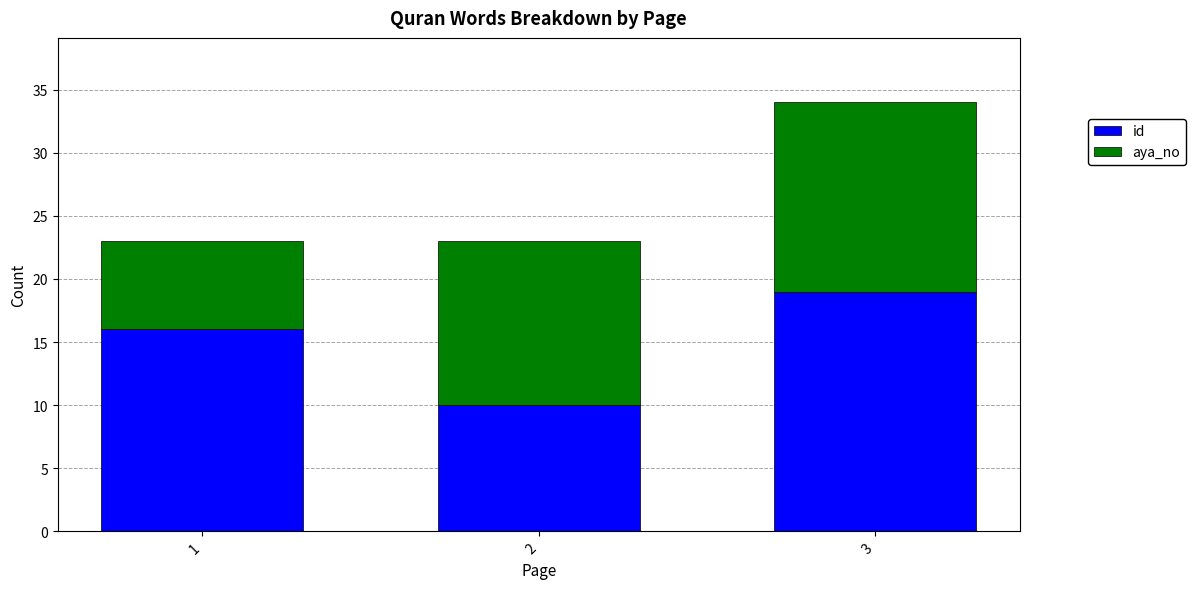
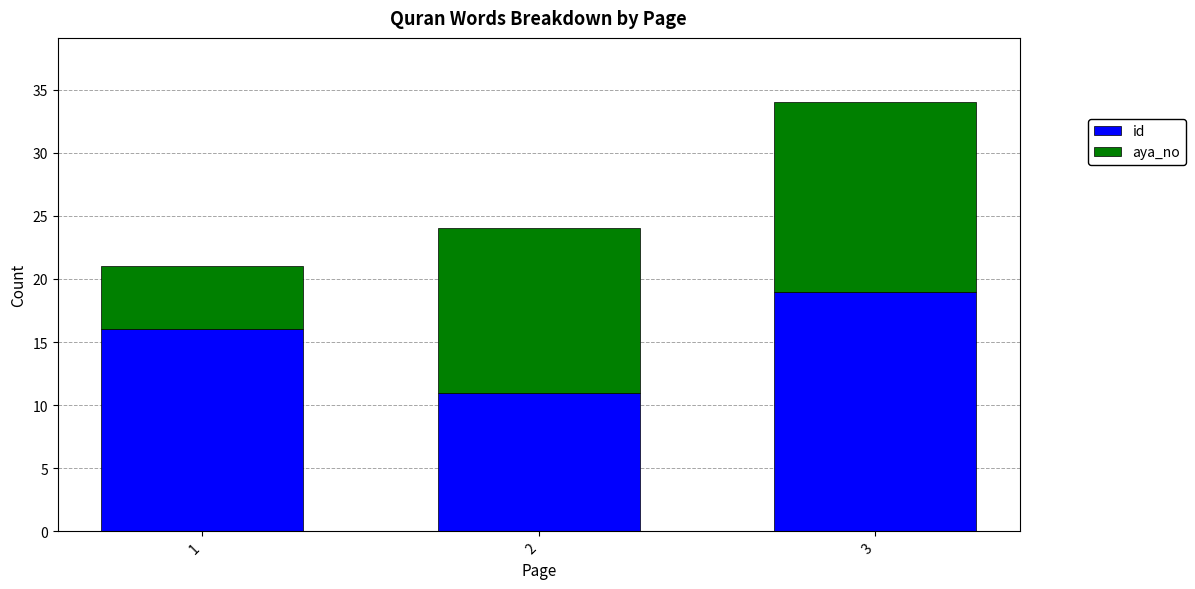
  {
    "id": {
      "1": 16,
-     "2": 10,
+     "2": 11,
      "3": 19
    },
    "aya_no": {
-     "1": 7,
+     "1": 5,
      "2": 13,
      "3": 15
    }
  }
